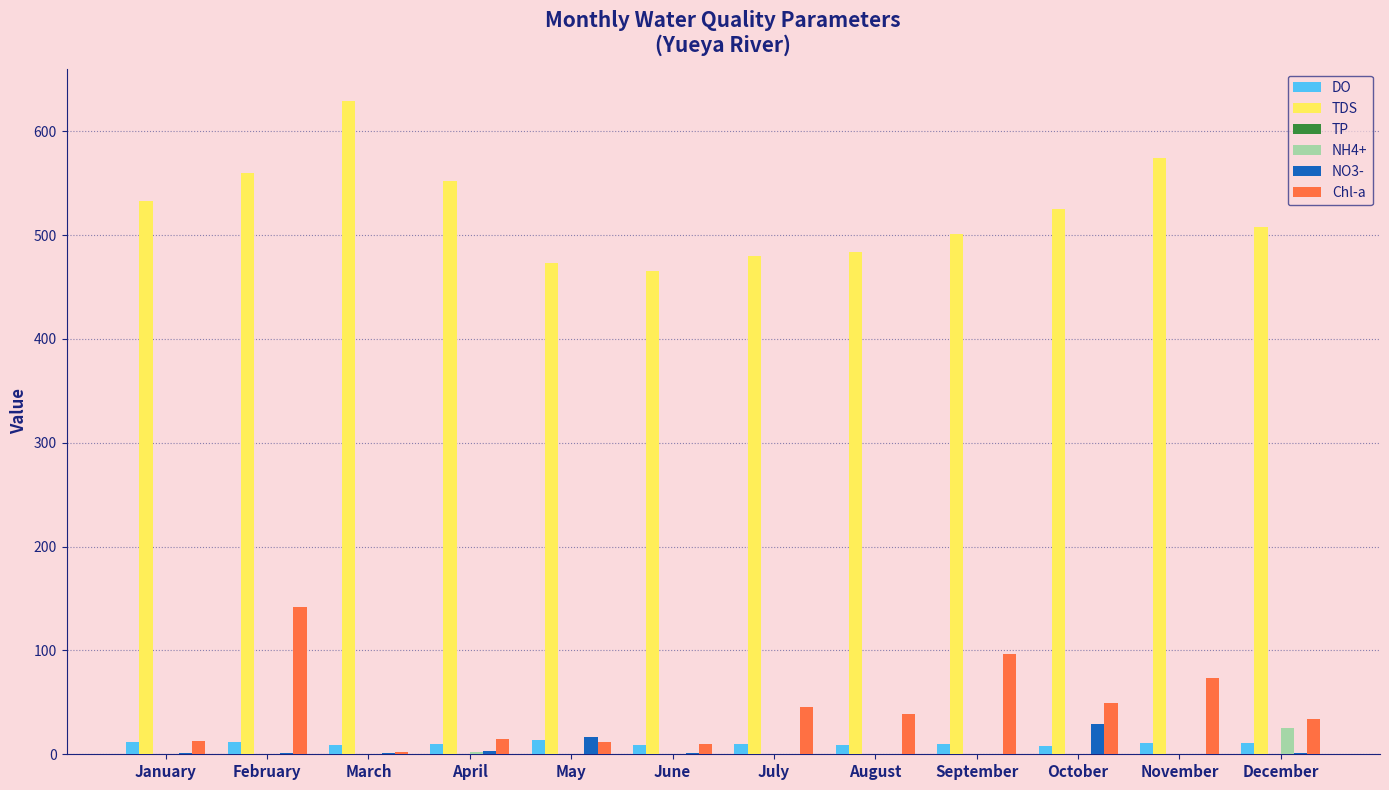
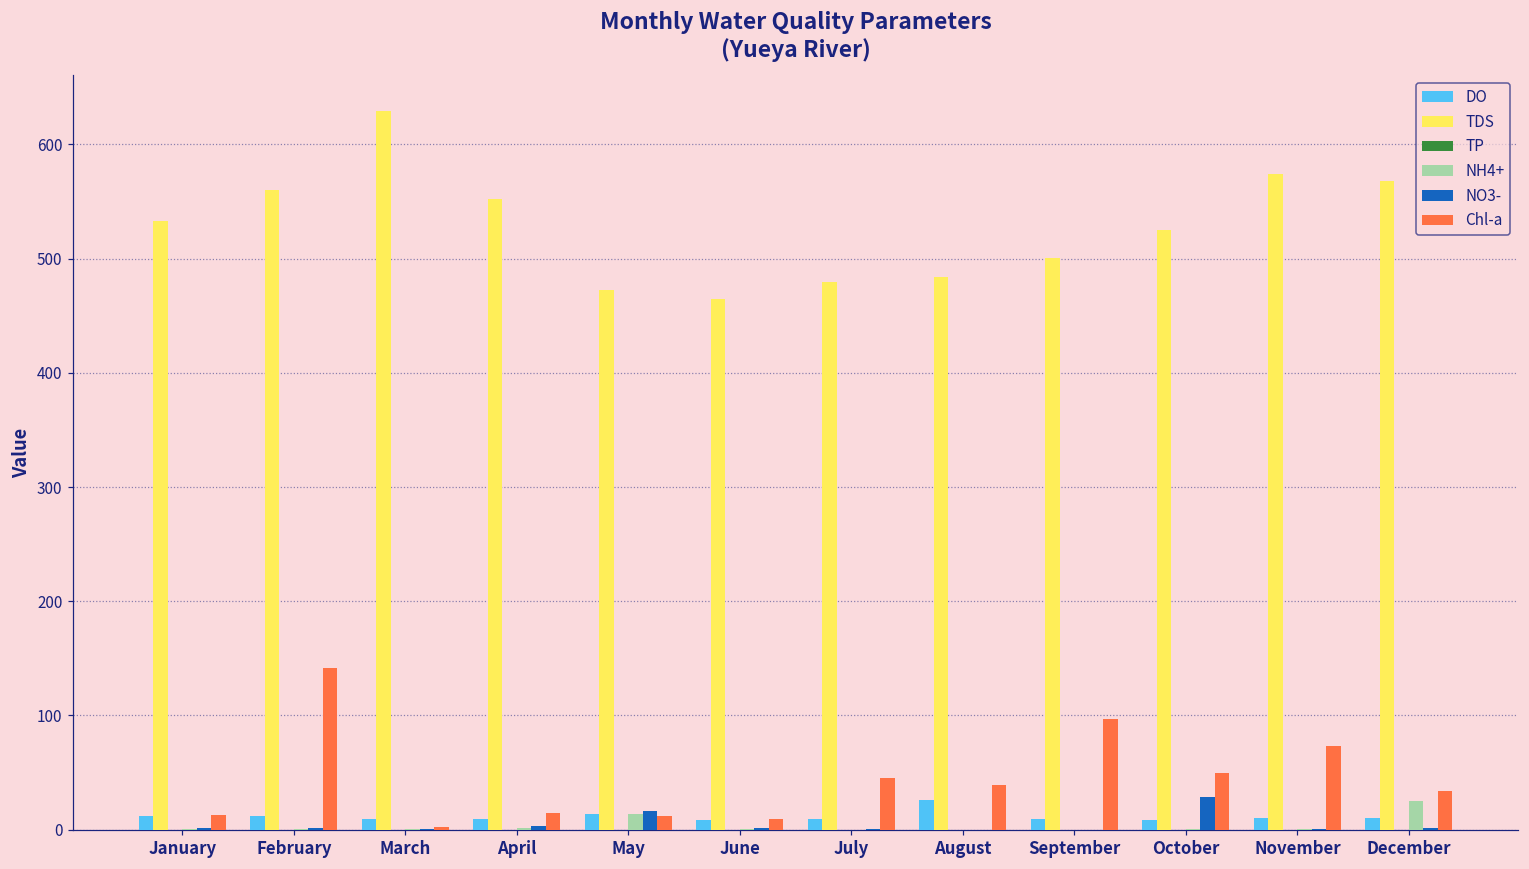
  {
    "DO": {
      "January": 12,
      "February": 12,
      "March": 9,
      "April": 9,
      "May": 13,
      "June": 9,
      "July": 10,
-     "August": 9,
+     "August": 26,
      "September": 10,
      "October": 8,
      "November": 11,
      "December": 10
    },
    "TDS": {
      "January": 533,
      "February": 560,
      "March": 629,
      "April": 552,
      "May": 473,
      "June": 465,
      "July": 480,
      "August": 484,
      "September": 501,
      "October": 525,
      "November": 574,
-     "December": 508
+     "December": 568
    },
    "NH4+": {
-     "May": 0,
+     "May": 14,
      "December": 25
    },
    "NO3-": {
      "April": 3,
      "May": 17,
      "October": 29
    },
    "Chl-a": {
      "January": 13,
      "February": 141,
      "March": 3,
      "April": 15,
      "May": 12,
      "June": 9,
      "July": 45,
      "August": 39,
      "September": 97,
      "October": 50,
      "November": 73,
      "December": 34
    }
  }
